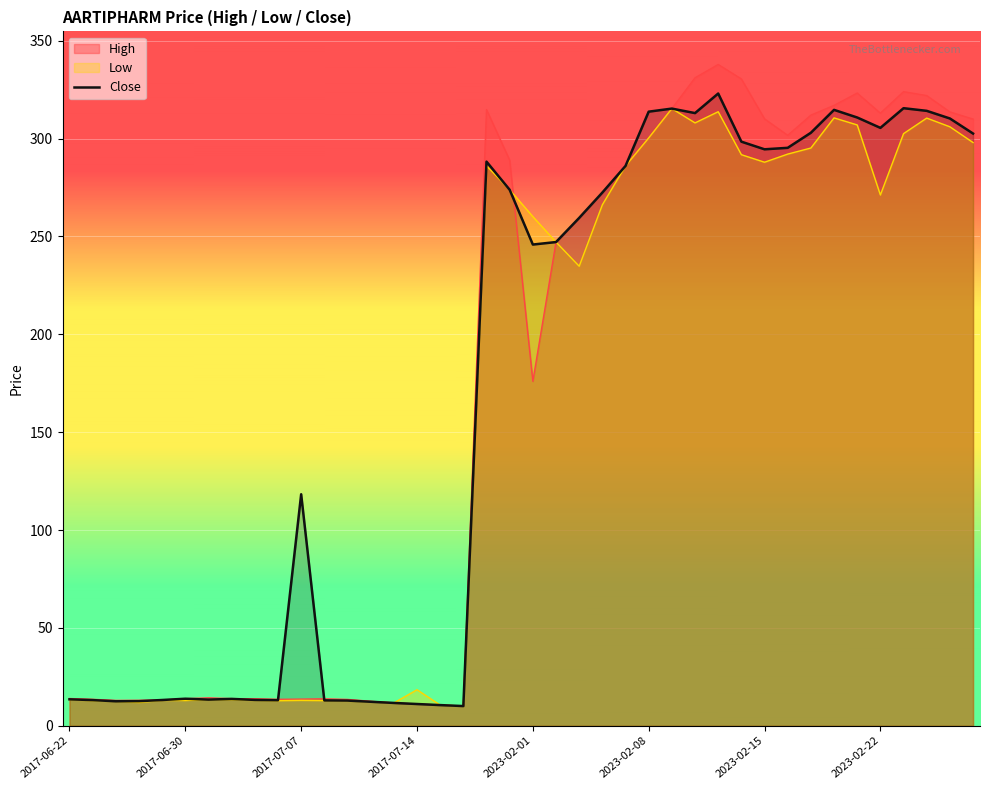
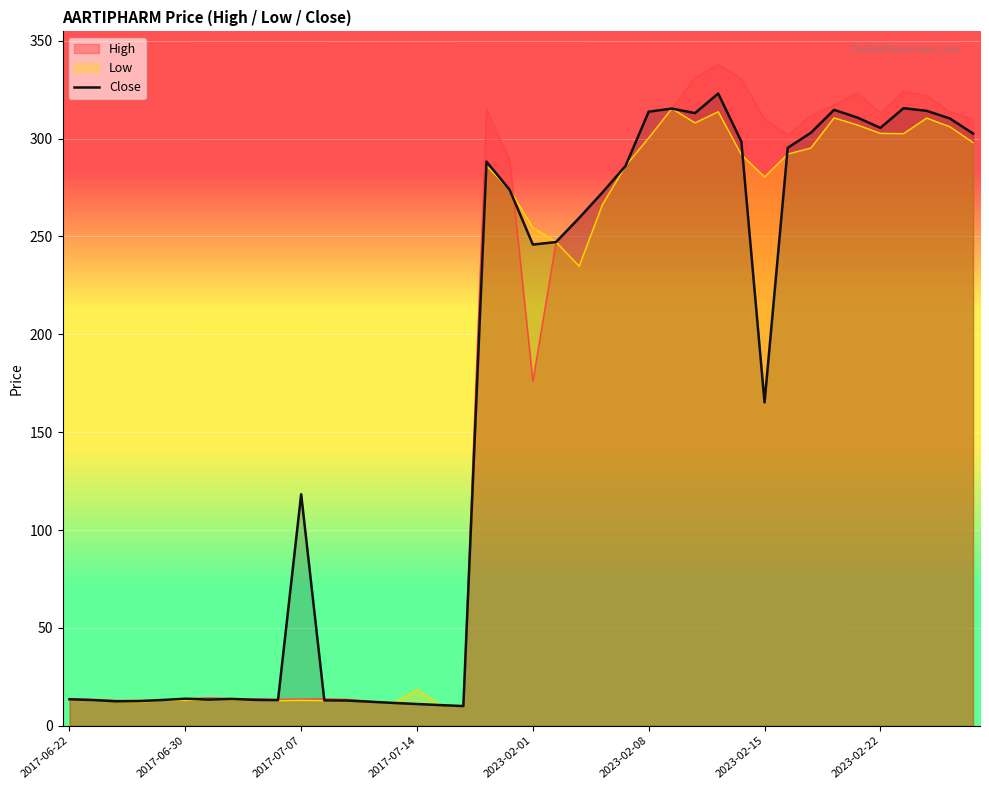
  {
    "High": {
      "2023-02-01": 176,
      "2023-02-15": 310,
      "2023-02-22": 313
    },
    "Low": {
      "2017-07-14": 18,
-     "2023-02-01": 260,
-     "2023-02-15": 288,
-     "2023-02-22": 271
+     "2023-02-01": 254,
+     "2023-02-15": 280,
+     "2023-02-22": 303
    },
    "Close": {
      "2017-07-07": 118,
      "2023-02-01": 246,
      "2023-02-08": 314,
-     "2023-02-15": 295,
+     "2023-02-15": 165,
      "2023-02-22": 306
    }
  }
